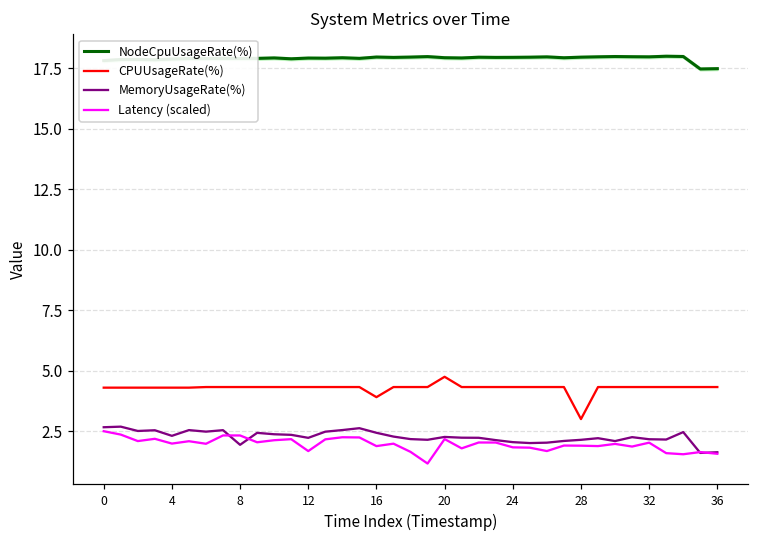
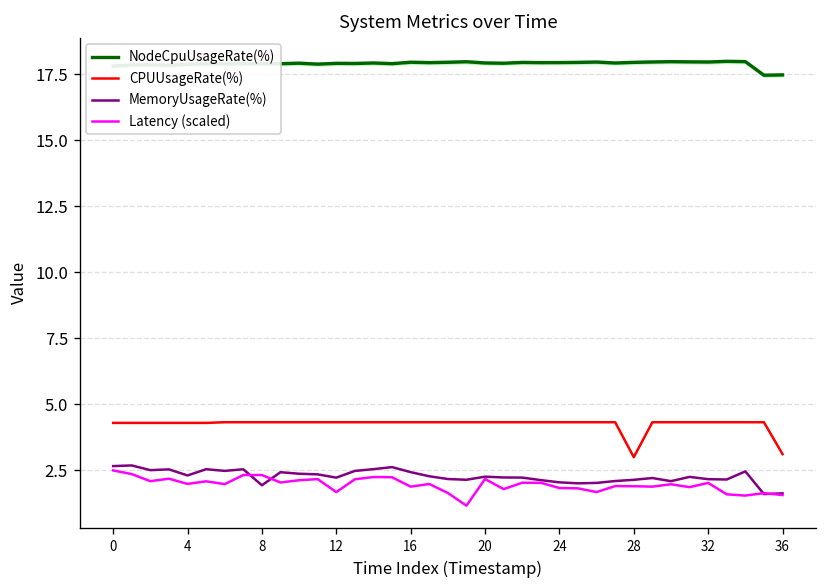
  {
    "CPUUsageRate(%)": {
      "0": 4.3,
      "4": 4.3,
      "8": 4.3,
      "12": 4.3,
-     "16": 3.9,
-     "20": 4.7,
+     "16": 4.3,
+     "20": 4.3,
      "24": 4.3,
      "28": 3.0,
      "32": 4.3,
-     "36": 4.3
+     "36": 3.1
    },
    "MemoryUsageRate(%)": {
      "0": 2.7,
      "4": 2.3,
      "8": 1.9,
      "12": 2.2,
      "16": 2.4,
      "24": 2.0,
      "28": 2.1,
      "32": 2.2
    },
    "Latency (scaled)": {
      "0": 2.5,
      "4": 2.0,
      "8": 2.3,
      "12": 1.7,
      "16": 1.9,
      "24": 1.8,
      "28": 1.9,
      "32": 2.0
    }
  }
